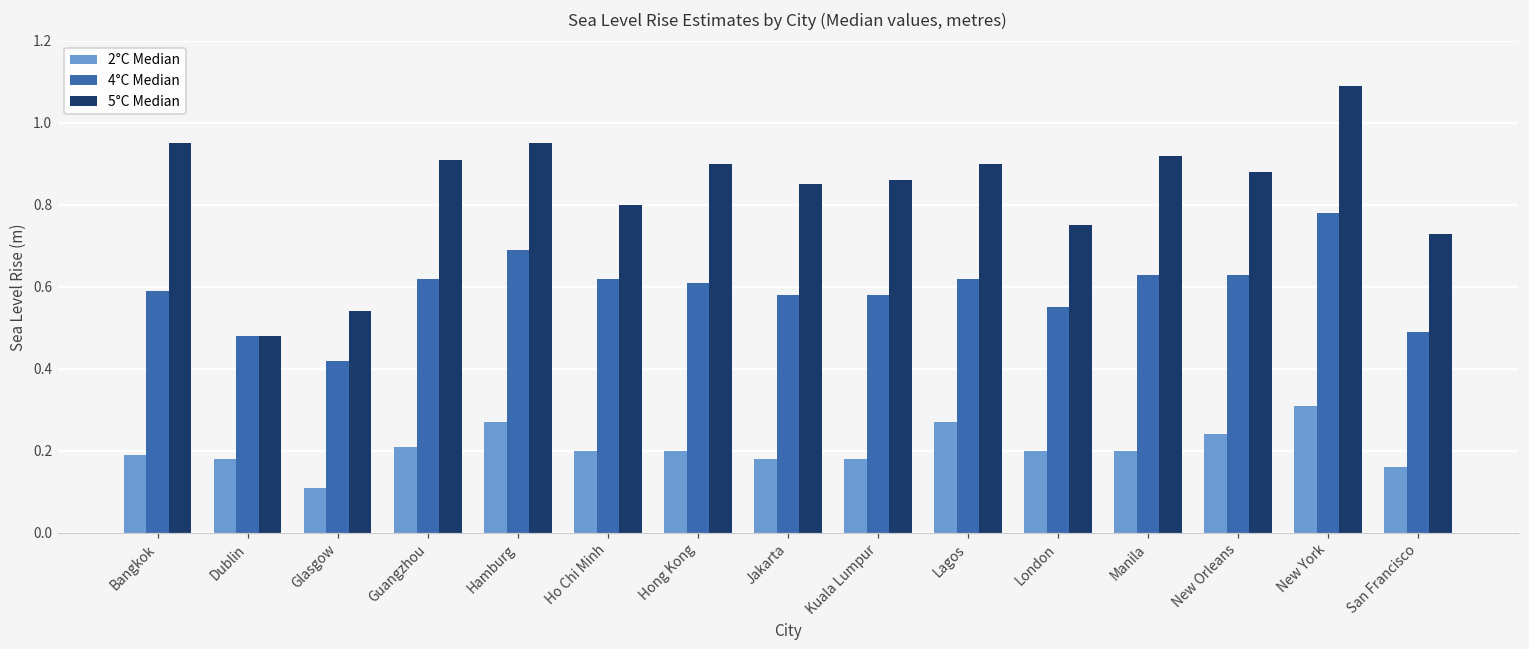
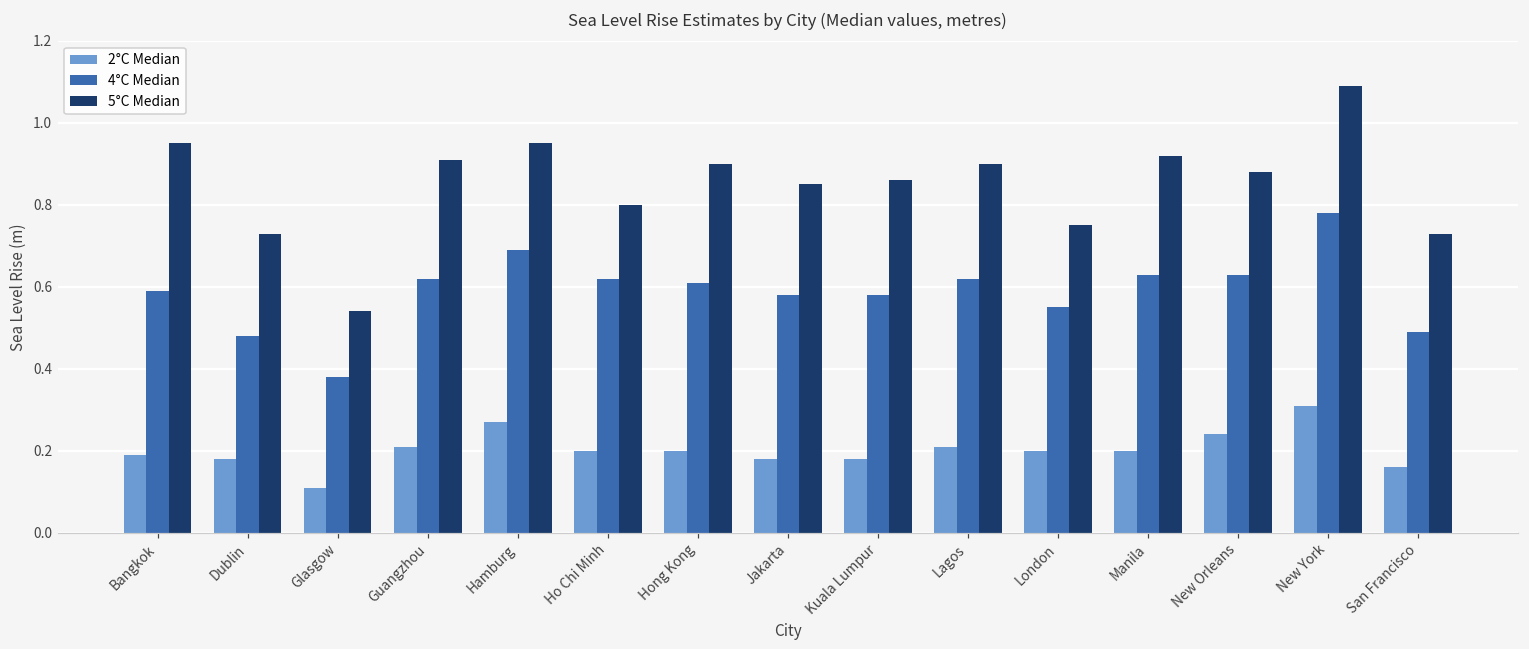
  {
    "2°C Median": {
      "Bangkok": 0.19,
      "Dublin": 0.18,
      "Glasgow": 0.11,
      "Guangzhou": 0.21,
      "Hamburg": 0.27,
      "Ho Chi Minh": 0.20,
      "Hong Kong": 0.20,
      "Jakarta": 0.18,
      "Kuala Lumpur": 0.18,
-     "Lagos": 0.27,
+     "Lagos": 0.21,
      "London": 0.20,
      "Manila": 0.20,
      "New Orleans": 0.24,
      "New York": 0.31,
      "San Francisco": 0.16
    },
    "4°C Median": {
      "Bangkok": 0.59,
      "Dublin": 0.48,
-     "Glasgow": 0.42,
+     "Glasgow": 0.38,
      "Guangzhou": 0.62,
      "Hamburg": 0.69,
      "Ho Chi Minh": 0.62,
      "Hong Kong": 0.61,
      "Jakarta": 0.58,
      "Kuala Lumpur": 0.58,
      "Lagos": 0.62,
      "London": 0.55,
      "Manila": 0.63,
      "New Orleans": 0.63,
      "New York": 0.78,
      "San Francisco": 0.49
    },
    "5°C Median": {
      "Bangkok": 0.95,
-     "Dublin": 0.48,
+     "Dublin": 0.73,
      "Glasgow": 0.54,
      "Guangzhou": 0.91,
      "Hamburg": 0.95,
      "Ho Chi Minh": 0.80,
      "Hong Kong": 0.90,
      "Jakarta": 0.85,
      "Kuala Lumpur": 0.86,
      "Lagos": 0.90,
      "London": 0.75,
      "Manila": 0.92,
      "New Orleans": 0.88,
      "New York": 1.09,
      "San Francisco": 0.73
    }
  }
